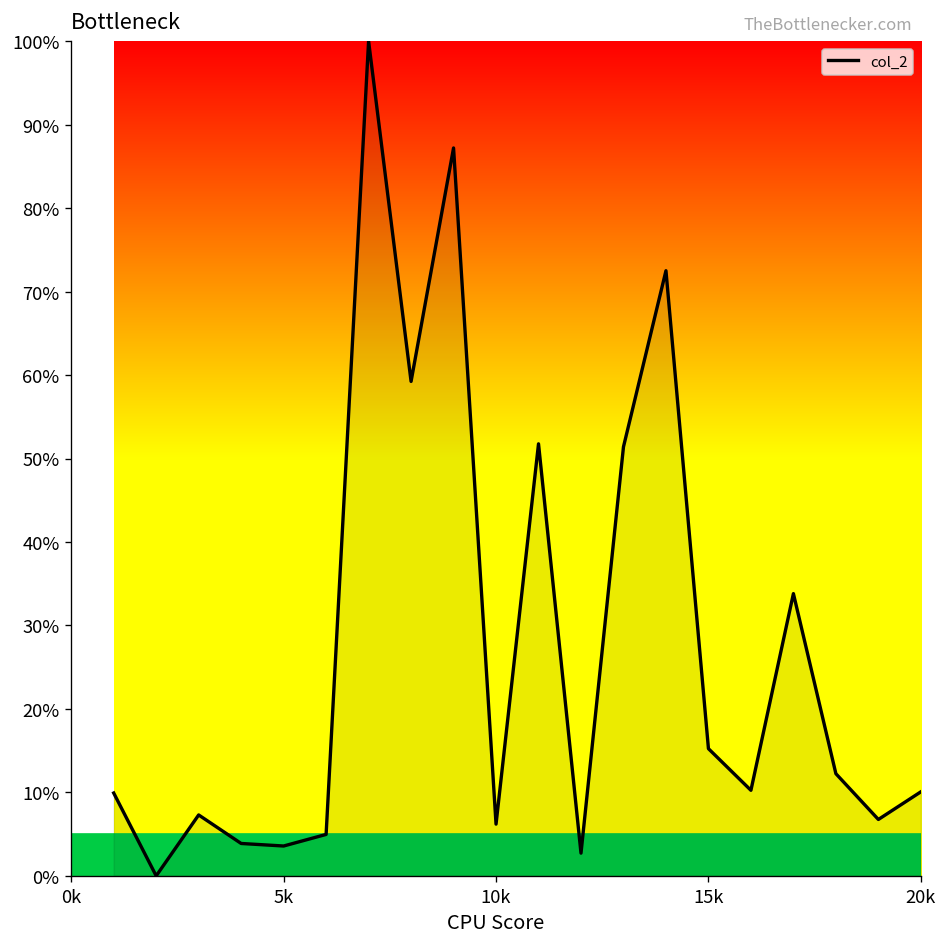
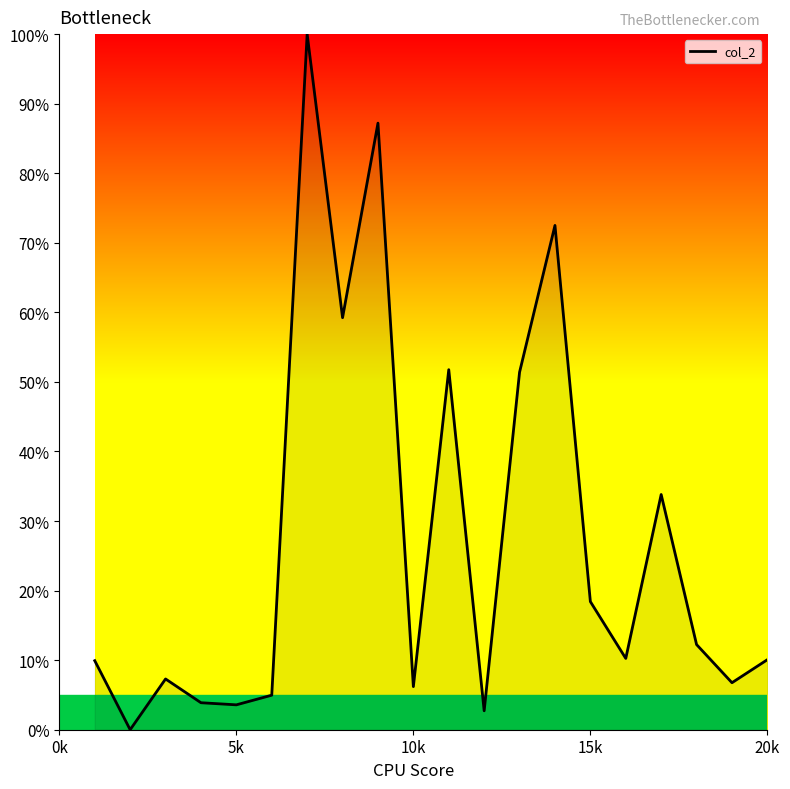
  {
    "10k": "6%",
-   "15k": "15%",
+   "15k": "18%",
    "20k": "10%"
  }
